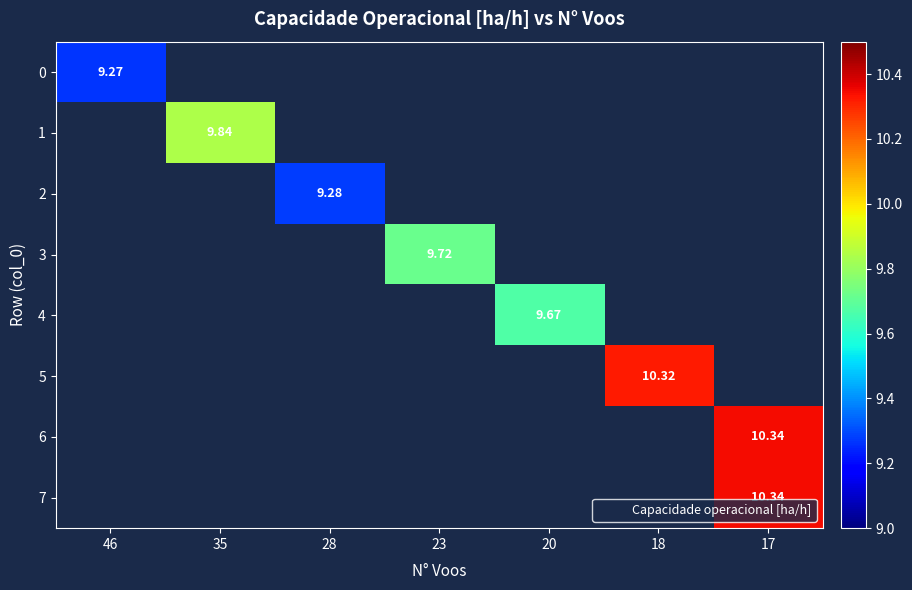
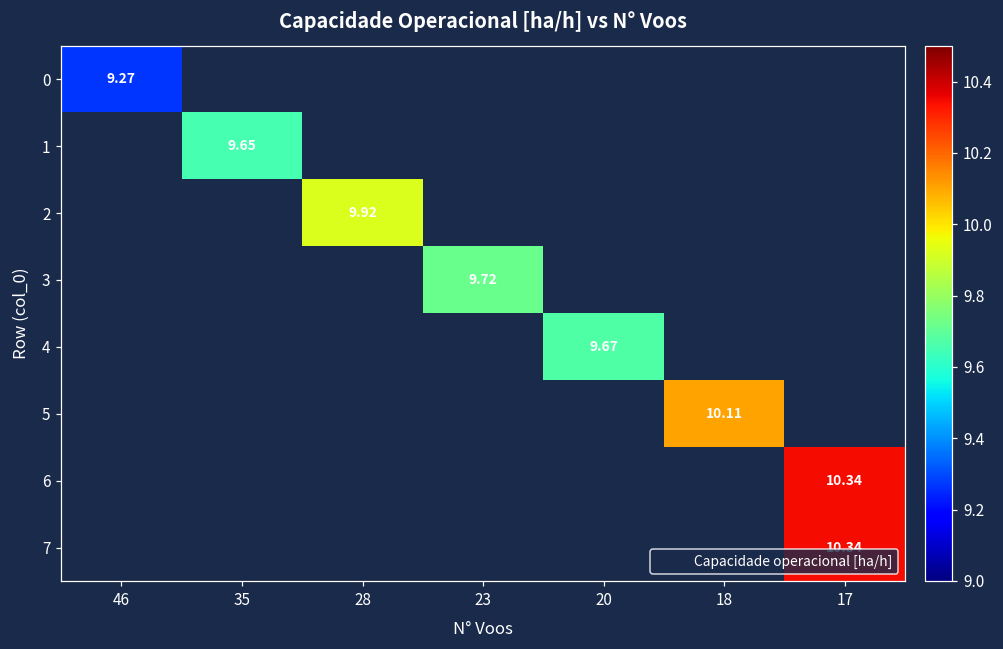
  {
    "0": {
      "46": 9.27
    },
    "1": {
-     "35": 9.84
+     "35": 9.65
    },
    "2": {
-     "28": 9.28
+     "28": 9.92
    },
    "3": {
      "23": 9.72
    },
    "4": {
      "20": 9.67
    },
    "5": {
-     "18": 10.32
+     "18": 10.11
    },
    "6": {
      "17": 10.34
    }
  }
